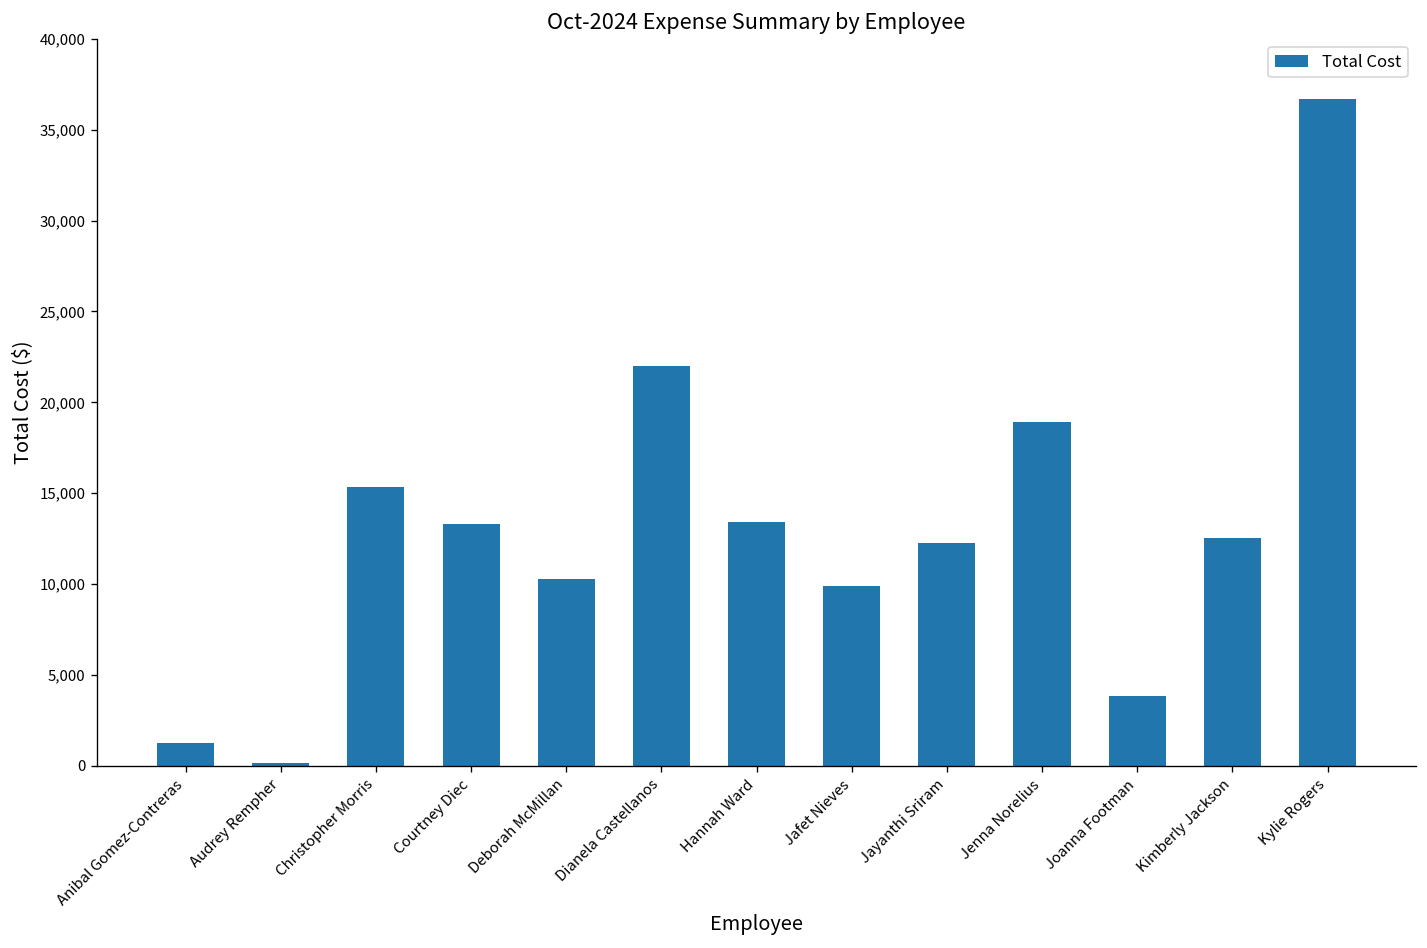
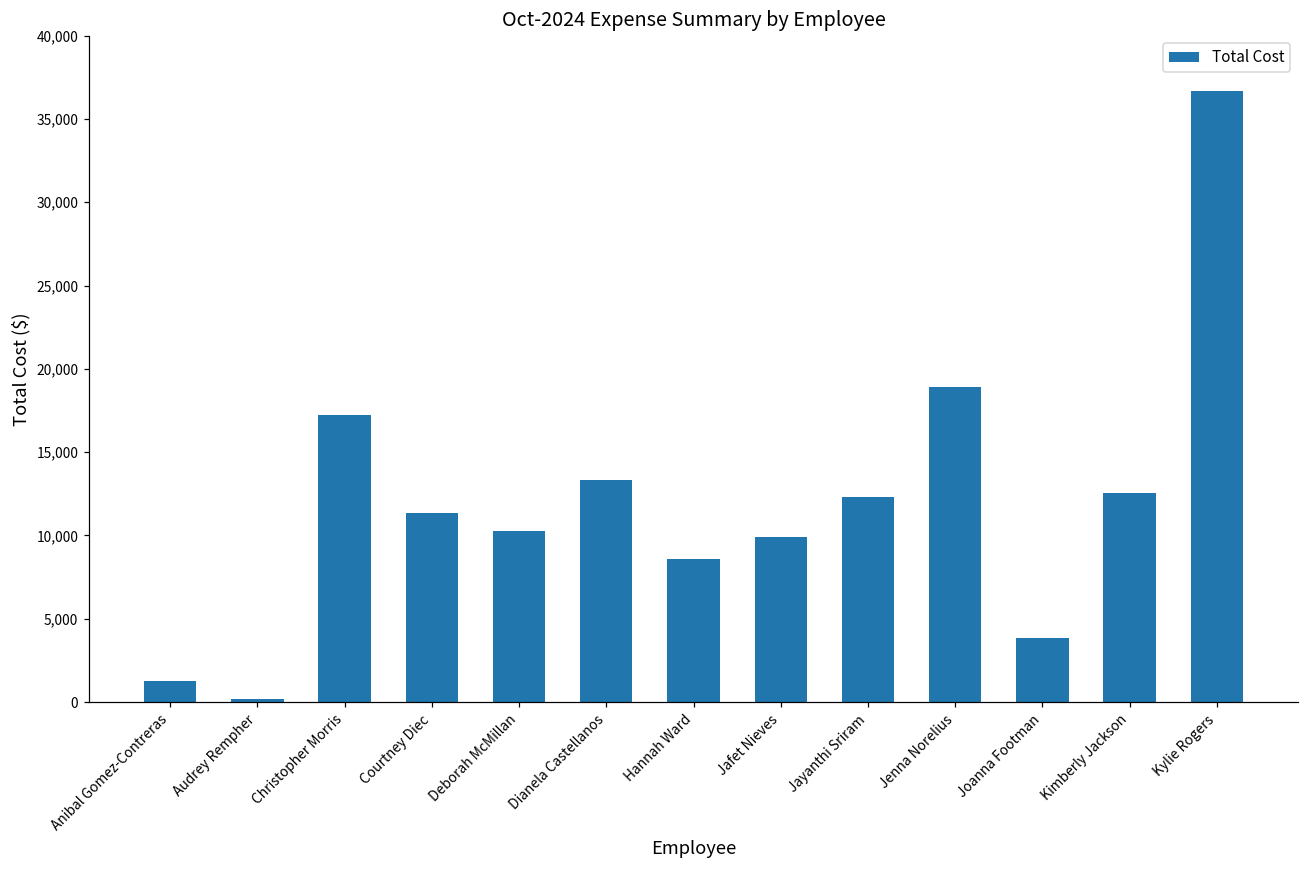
  {
    "Anibal Gomez-Contreras": "1,300",
-   "Christopher Morris": "15,300",
-   "Courtney Diec": "13,300",
+   "Christopher Morris": "17,200",
+   "Courtney Diec": "11,400",
    "Deborah McMillan": "10,300",
-   "Dianela Castellanos": "22,000",
-   "Hannah Ward": "13,400",
+   "Dianela Castellanos": "13,400",
+   "Hannah Ward": "8,600",
    "Jafet Nieves": "9,900",
    "Jayanthi Sriram": "12,300",
    "Jenna Norelius": "18,900",
    "Joanna Footman": "3,800",
    "Kimberly Jackson": "12,500",
    "Kylie Rogers": "36,700"
  }
